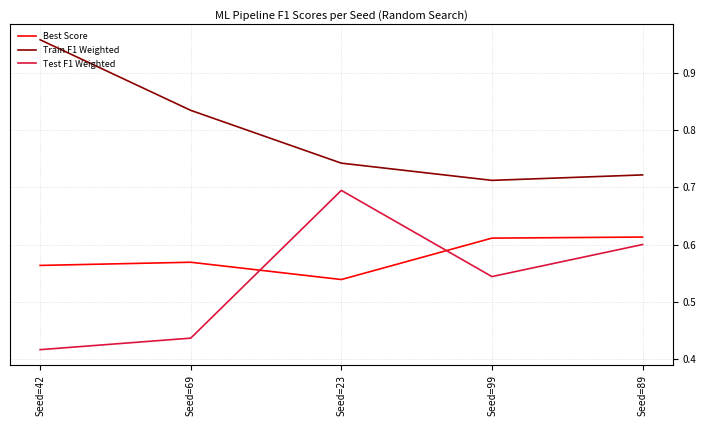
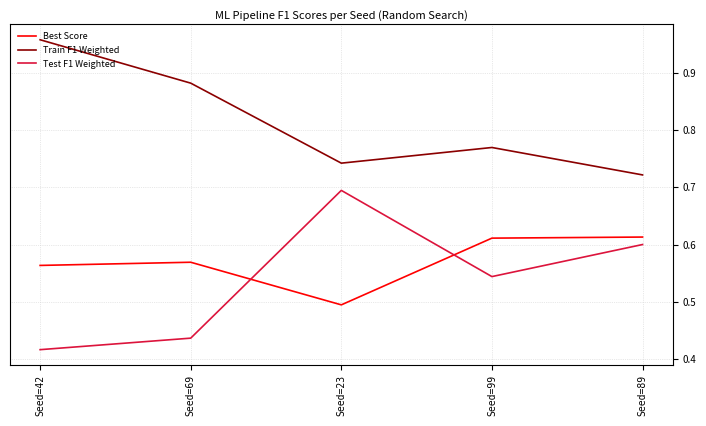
  {
    "Best Score": {
      "Seed=42": 0.56,
      "Seed=69": 0.57,
-     "Seed=23": 0.54,
+     "Seed=23": 0.49,
      "Seed=99": 0.61,
      "Seed=89": 0.61
    },
    "Train F1 Weighted": {
      "Seed=42": 0.96,
-     "Seed=69": 0.83,
+     "Seed=69": 0.88,
      "Seed=23": 0.74,
-     "Seed=99": 0.71,
+     "Seed=99": 0.77,
      "Seed=89": 0.72
    },
    "Test F1 Weighted": {
      "Seed=42": 0.42,
      "Seed=69": 0.44,
      "Seed=23": 0.69,
      "Seed=99": 0.54,
      "Seed=89": 0.60
    }
  }
